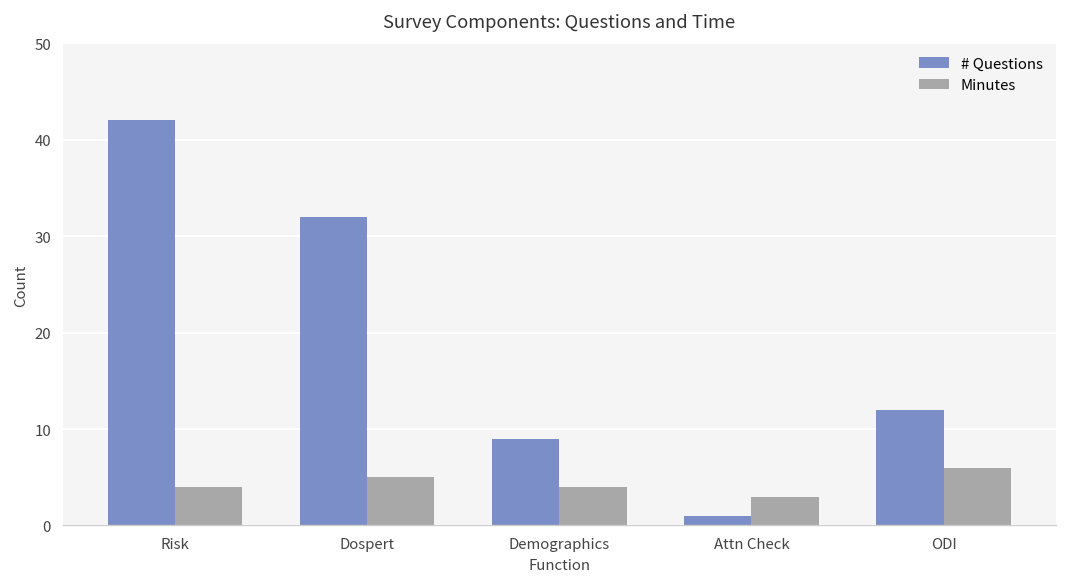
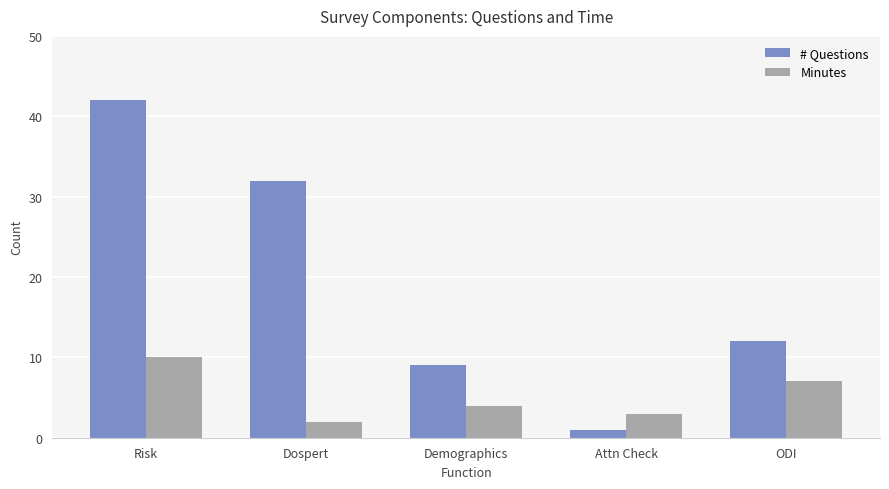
  {
    "# Questions": {
      "Risk": 42,
      "Dospert": 32,
      "Demographics": 9,
      "Attn Check": 1,
      "ODI": 12
    },
    "Minutes": {
-     "Risk": 4,
-     "Dospert": 5,
+     "Risk": 10,
+     "Dospert": 2,
      "Demographics": 4,
      "Attn Check": 3,
-     "ODI": 6
+     "ODI": 7
    }
  }
